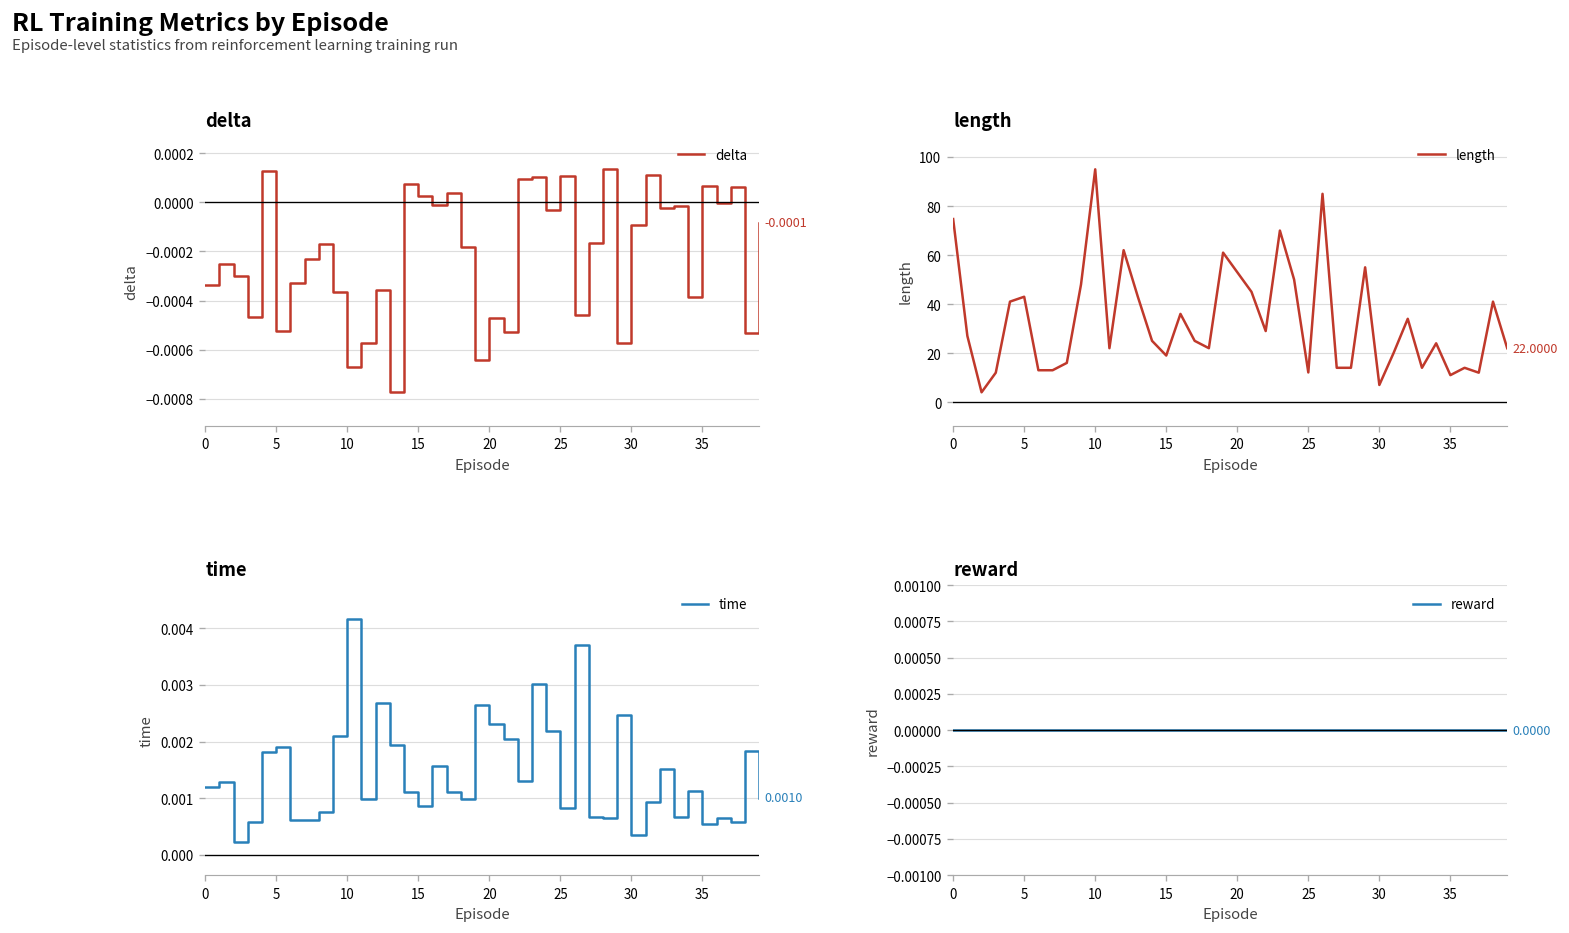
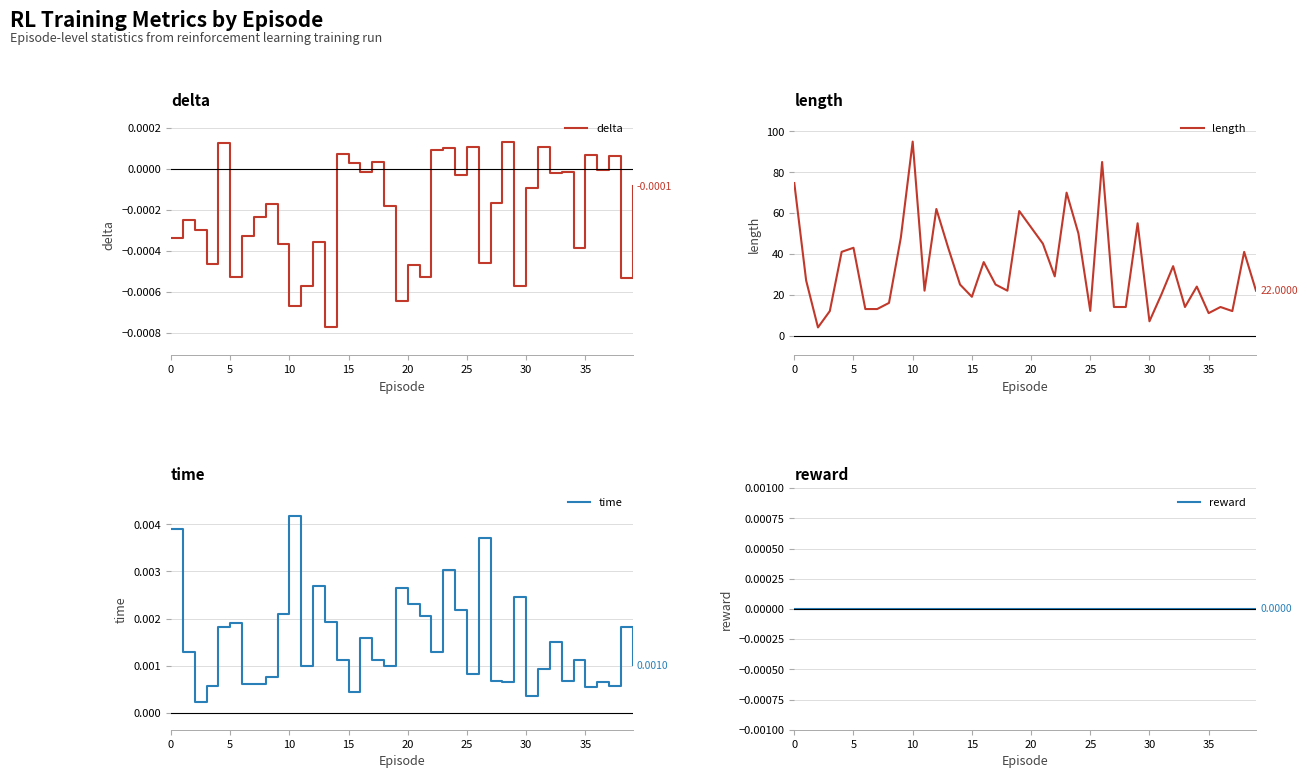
  {
    "delta": {
      "0": -0.00033,
      "5": -0.00052,
      "10": -0.00067,
      "15": 0.00003,
      "20": -0.00047,
      "25": 0.00011,
      "30": -0.00009,
      "35": 0.00007
    },
    "length": {
      "0": 75,
      "5": 43,
      "10": 95,
      "15": 19,
      "20": 53,
      "25": 12,
      "30": 7,
      "35": 11
    },
    "time": {
-     "0": 0.0012,
+     "0": 0.0039,
      "5": 0.0019,
      "10": 0.0042,
-     "15": 0.0009,
+     "15": 0.0004,
      "20": 0.0023,
      "25": 0.0008,
      "30": 0.0004,
      "35": 0.0005
    },
    "reward": {
      "0": 0.00000,
      "5": 0.00000,
      "10": 0.00000,
      "15": 0.00000,
      "20": 0.00000,
      "25": 0.00000,
      "30": 0.00000,
      "35": 0.00000
    }
  }
